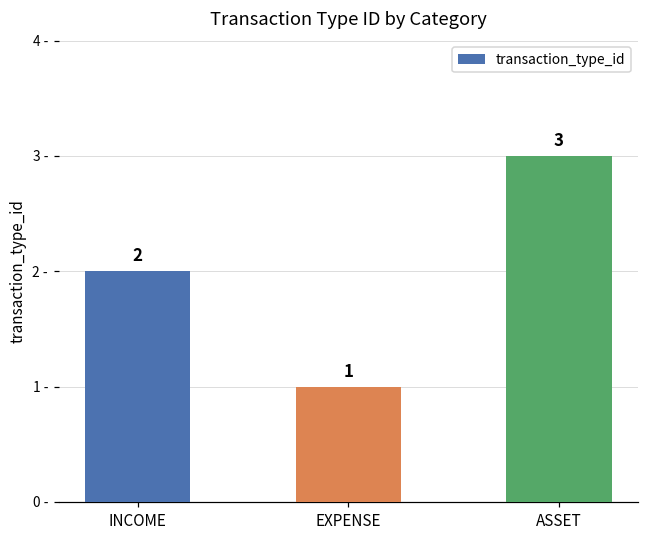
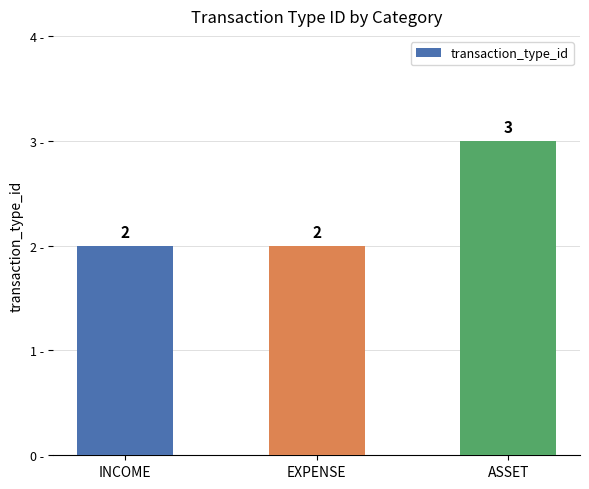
  {
    "INCOME": 2,
-   "EXPENSE": 1,
+   "EXPENSE": 2,
    "ASSET": 3
  }
